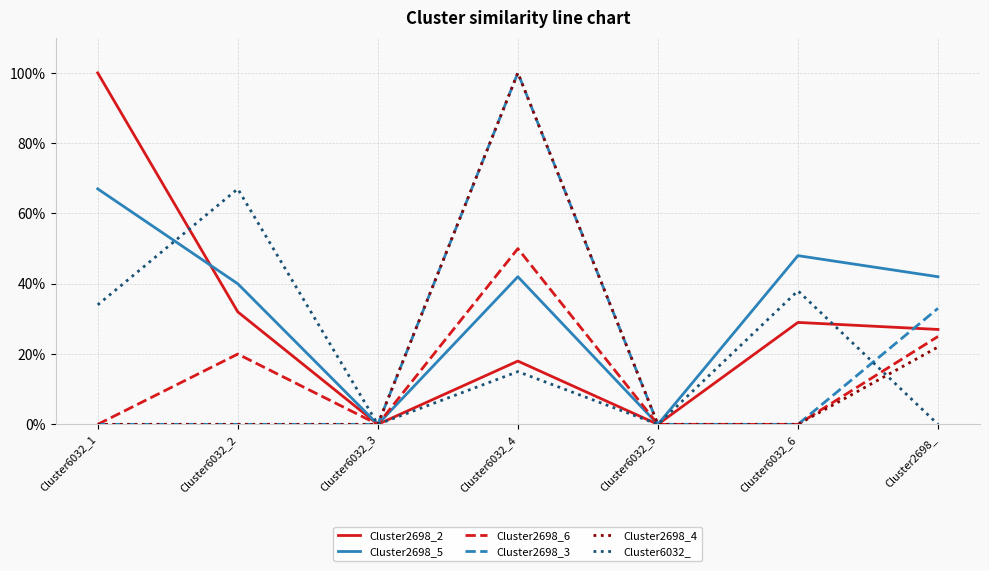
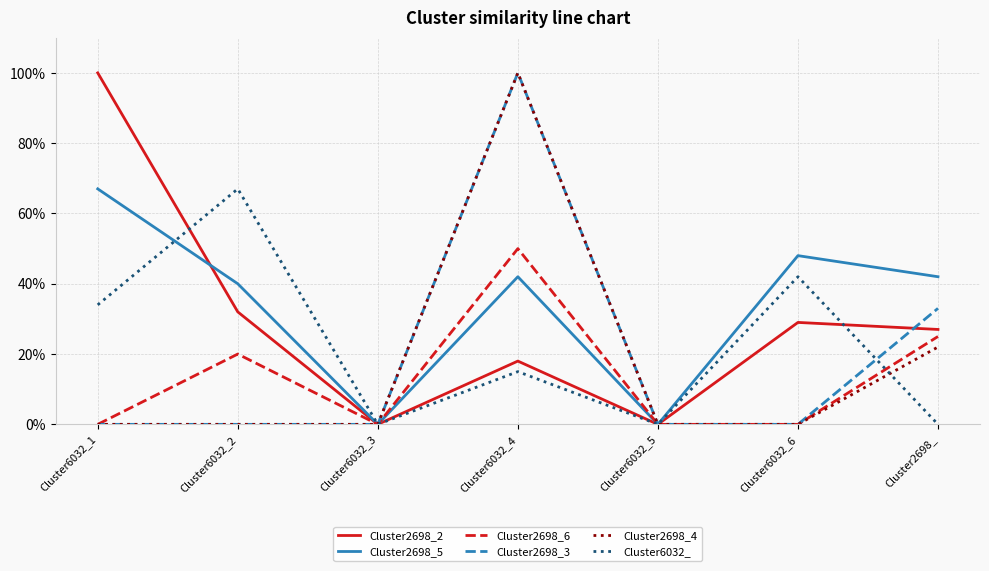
  {
    "Cluster2698_4": {
      "Cluster2698_": "22%"
    },
    "Cluster6032_": {
      "Cluster6032_1": "34%",
      "Cluster6032_2": "67%",
      "Cluster6032_4": "15%",
-     "Cluster6032_6": "38%",
+     "Cluster6032_6": "42%",
      "Cluster2698_": "0%"
    }
  }
